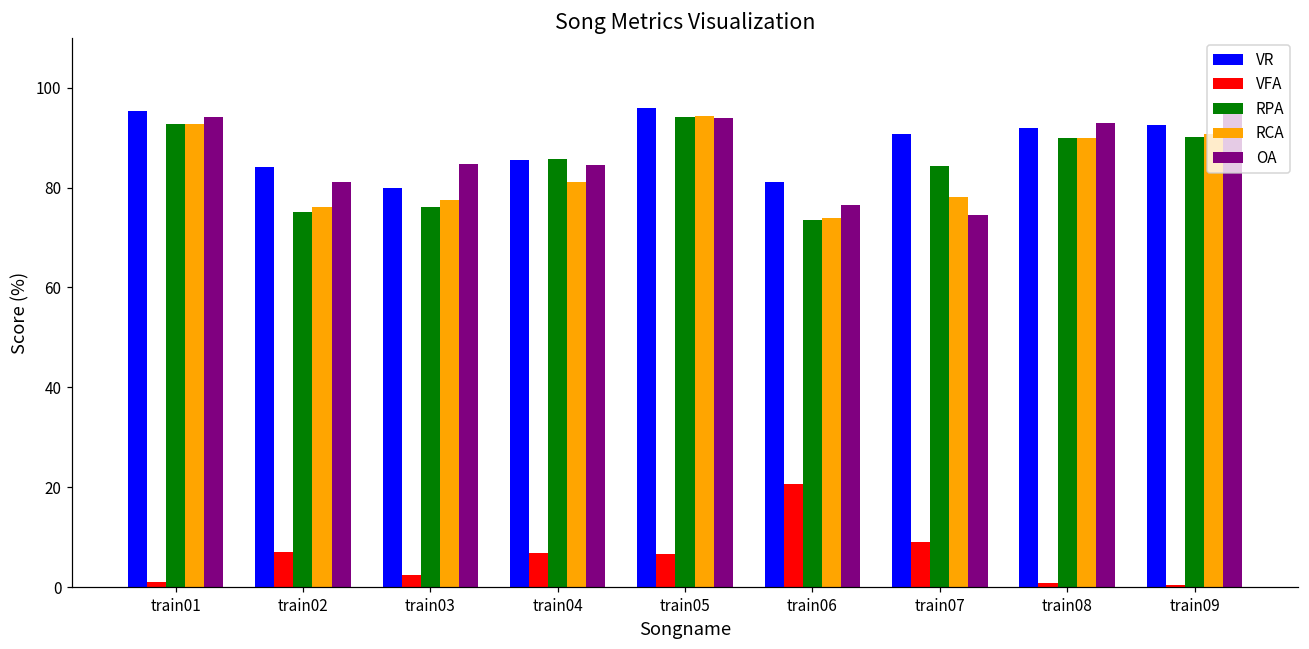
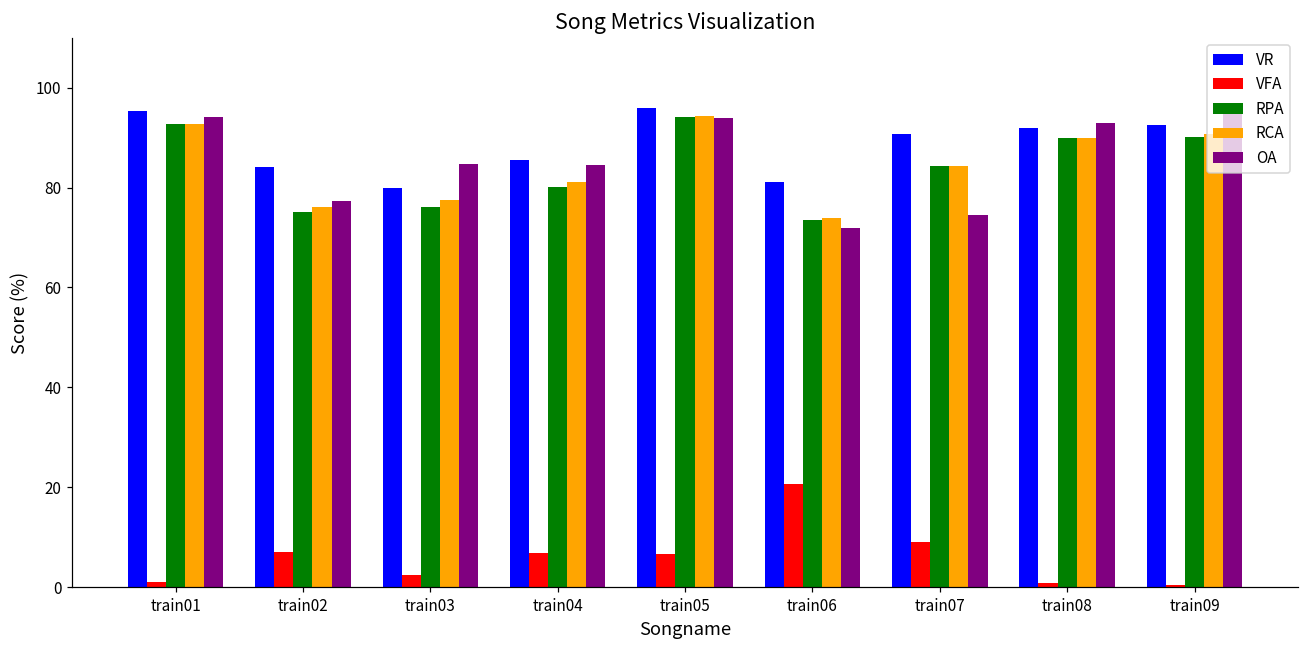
  {
    "VR": {
      "train01": 95,
      "train02": 84,
      "train03": 80,
      "train04": 85,
      "train05": 96,
      "train06": 81,
      "train07": 91,
      "train08": 92,
      "train09": 93
    },
    "VFA": {
      "train01": 1,
      "train02": 7,
      "train03": 2,
      "train04": 7,
      "train05": 7,
      "train06": 21,
      "train07": 9,
      "train08": 1
    },
    "RPA": {
      "train01": 93,
      "train02": 75,
      "train03": 76,
-     "train04": 86,
+     "train04": 80,
      "train05": 94,
      "train06": 74,
      "train07": 84,
      "train08": 90,
      "train09": 90
    },
    "RCA": {
      "train01": 93,
      "train02": 76,
      "train03": 77,
      "train04": 81,
      "train05": 94,
      "train06": 74,
-     "train07": 78,
+     "train07": 84,
      "train08": 90
    },
    "OA": {
      "train01": 94,
-     "train02": 81,
+     "train02": 77,
      "train03": 85,
      "train04": 84,
      "train05": 94,
-     "train06": 76,
+     "train06": 72,
      "train07": 75,
      "train08": 93
    }
  }
